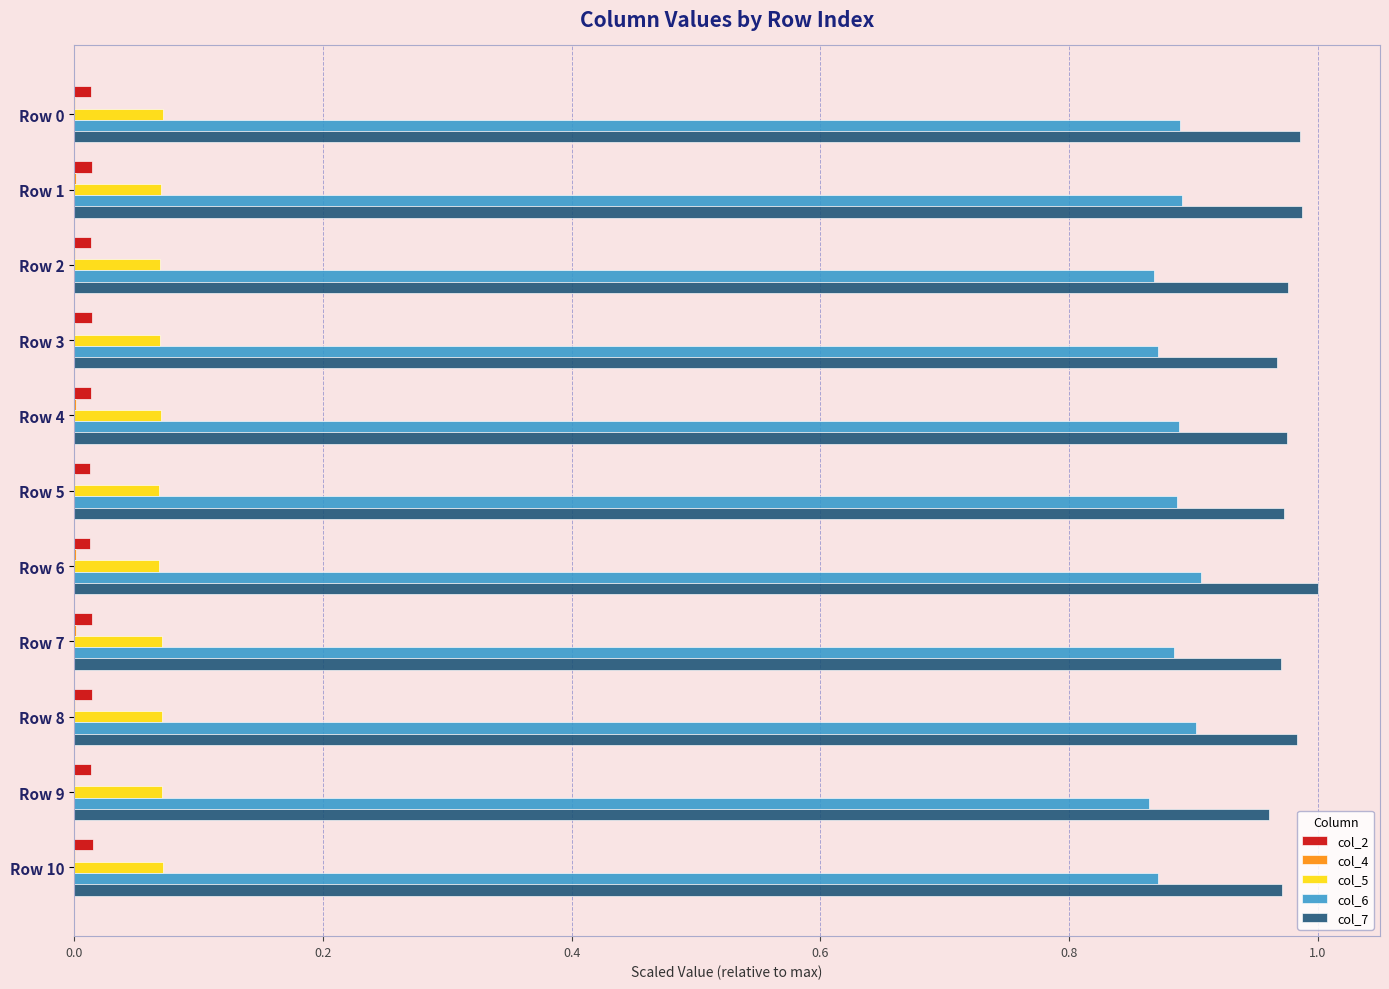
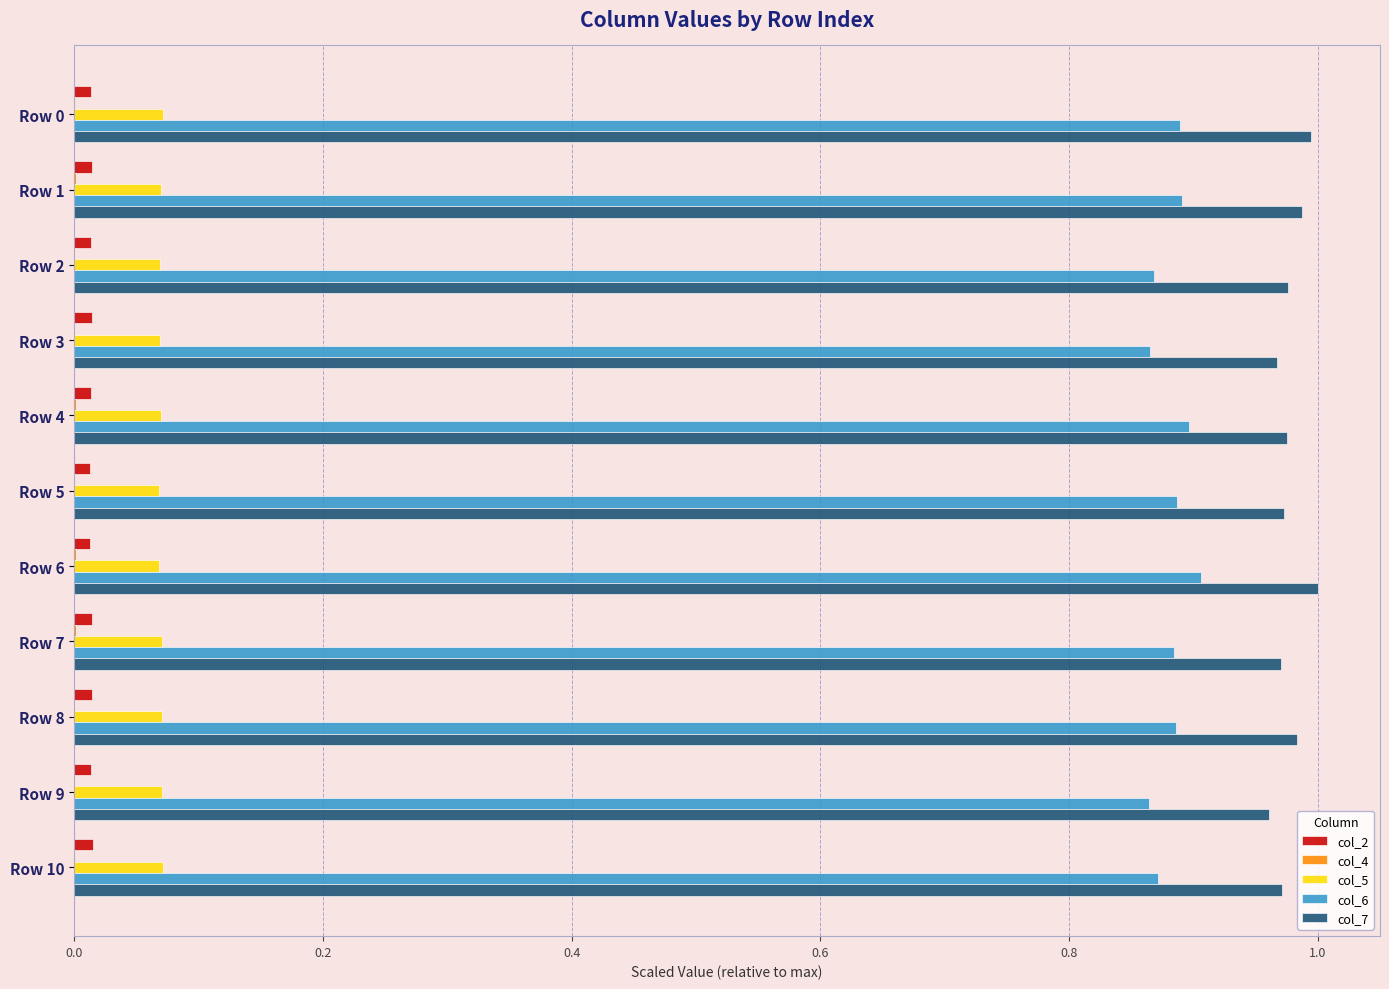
  {
    "col_2": {
      "Row 0": 0.013,
      "Row 1": 0.014,
      "Row 2": 0.013,
      "Row 3": 0.014,
      "Row 4": 0.014,
      "Row 5": 0.013,
      "Row 6": 0.013,
      "Row 7": 0.014,
      "Row 8": 0.014,
      "Row 9": 0.013,
      "Row 10": 0.015
    },
    "col_5": {
      "Row 0": 0.072,
      "Row 1": 0.070,
      "Row 2": 0.069,
      "Row 3": 0.069,
      "Row 4": 0.070,
      "Row 5": 0.068,
      "Row 6": 0.068,
      "Row 7": 0.071,
      "Row 8": 0.070,
      "Row 9": 0.071,
      "Row 10": 0.072
    },
    "col_6": {
      "Row 0": 0.889,
      "Row 1": 0.891,
      "Row 2": 0.868,
-     "Row 3": 0.872,
-     "Row 4": 0.888,
+     "Row 3": 0.865,
+     "Row 4": 0.896,
      "Row 5": 0.887,
      "Row 6": 0.906,
      "Row 7": 0.885,
-     "Row 8": 0.902,
+     "Row 8": 0.886,
      "Row 9": 0.864,
      "Row 10": 0.871
    },
    "col_7": {
-     "Row 0": 0.986,
+     "Row 0": 0.994,
      "Row 1": 0.988,
      "Row 2": 0.976,
      "Row 3": 0.967,
      "Row 4": 0.975,
      "Row 5": 0.973,
      "Row 6": 1.000,
      "Row 7": 0.970,
      "Row 8": 0.983,
      "Row 9": 0.961,
      "Row 10": 0.971
    }
  }
